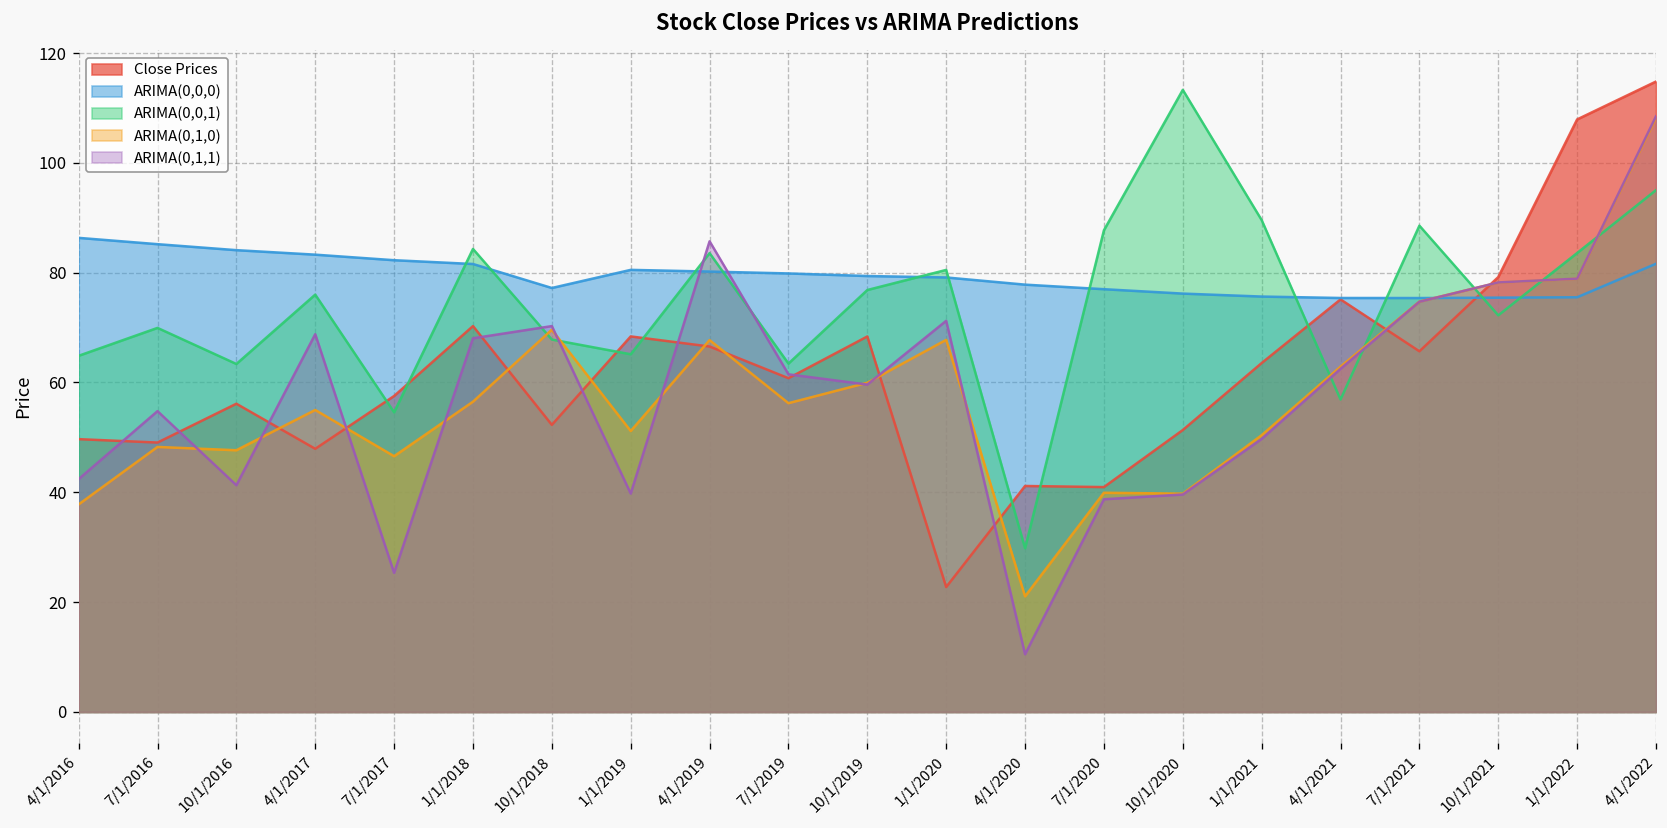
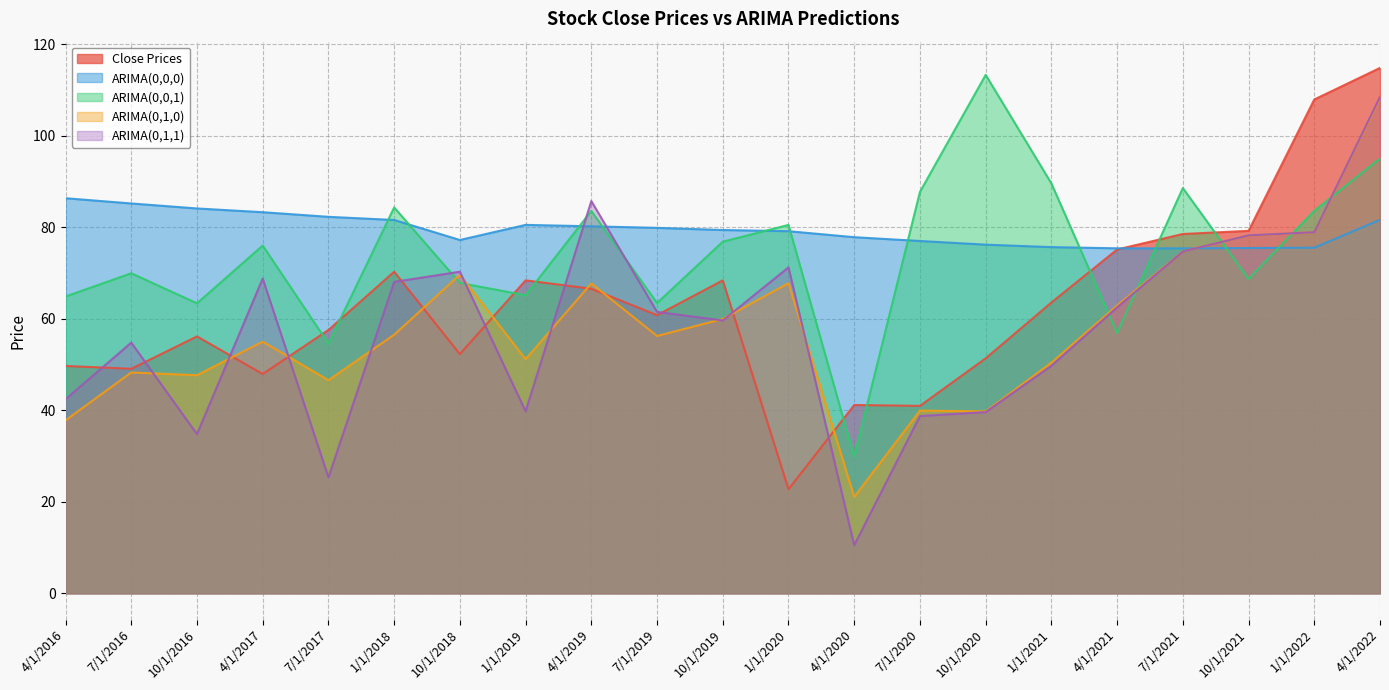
  {
    "Close Prices": {
      "4/1/2016": 50,
      "7/1/2016": 49,
      "10/1/2016": 56,
      "4/1/2017": 48,
      "7/1/2017": 58,
      "1/1/2018": 70,
      "10/1/2018": 52,
      "1/1/2019": 68,
      "4/1/2019": 67,
      "7/1/2019": 61,
      "10/1/2019": 68,
      "1/1/2020": 23,
      "4/1/2020": 41,
      "7/1/2020": 41,
      "10/1/2020": 51,
      "1/1/2021": 64,
-     "7/1/2021": 66,
+     "7/1/2021": 79,
      "10/1/2021": 79,
      "1/1/2022": 108,
      "4/1/2022": 115
    },
    "ARIMA(0,0,0)": {
      "4/1/2016": 86,
      "7/1/2016": 85,
      "10/1/2016": 84,
      "4/1/2017": 83,
      "7/1/2017": 82,
      "1/1/2018": 82,
      "10/1/2018": 77,
      "1/1/2019": 81,
      "4/1/2019": 80,
      "7/1/2019": 80,
      "10/1/2019": 79,
      "1/1/2020": 79,
      "4/1/2020": 78,
      "7/1/2020": 77,
      "10/1/2020": 76,
      "1/1/2021": 76,
      "7/1/2021": 75,
      "10/1/2021": 75,
      "1/1/2022": 76,
      "4/1/2022": 82
    },
    "ARIMA(0,0,1)": {
      "4/1/2016": 65,
      "7/1/2016": 70,
      "10/1/2016": 63,
      "4/1/2017": 76,
      "7/1/2017": 55,
      "1/1/2018": 84,
      "10/1/2018": 68,
      "1/1/2019": 65,
      "4/1/2019": 84,
      "7/1/2019": 63,
      "10/1/2019": 77,
      "1/1/2020": 81,
      "4/1/2020": 30,
      "7/1/2020": 88,
      "10/1/2020": 113,
      "1/1/2021": 90,
      "4/1/2021": 57,
      "7/1/2021": 89,
-     "10/1/2021": 72,
+     "10/1/2021": 69,
      "1/1/2022": 84,
      "4/1/2022": 95
    },
    "ARIMA(0,1,0)": {
      "4/1/2016": 38,
      "7/1/2016": 48,
      "10/1/2016": 48,
      "4/1/2017": 55,
      "7/1/2017": 47,
      "1/1/2018": 57,
      "10/1/2018": 70,
      "1/1/2019": 51,
      "4/1/2019": 68,
      "7/1/2019": 56,
      "1/1/2020": 68,
      "4/1/2020": 21,
      "7/1/2020": 40,
      "1/1/2021": 50
    },
    "ARIMA(0,1,1)": {
      "4/1/2016": 42,
      "7/1/2016": 55,
-     "10/1/2016": 41,
+     "10/1/2016": 35,
      "4/1/2017": 69,
      "7/1/2017": 25,
      "1/1/2018": 68,
      "10/1/2018": 70,
      "1/1/2019": 40,
      "4/1/2019": 86,
      "7/1/2019": 61,
      "1/1/2020": 71,
      "4/1/2020": 11,
      "7/1/2020": 39,
      "1/1/2021": 50
    }
  }
